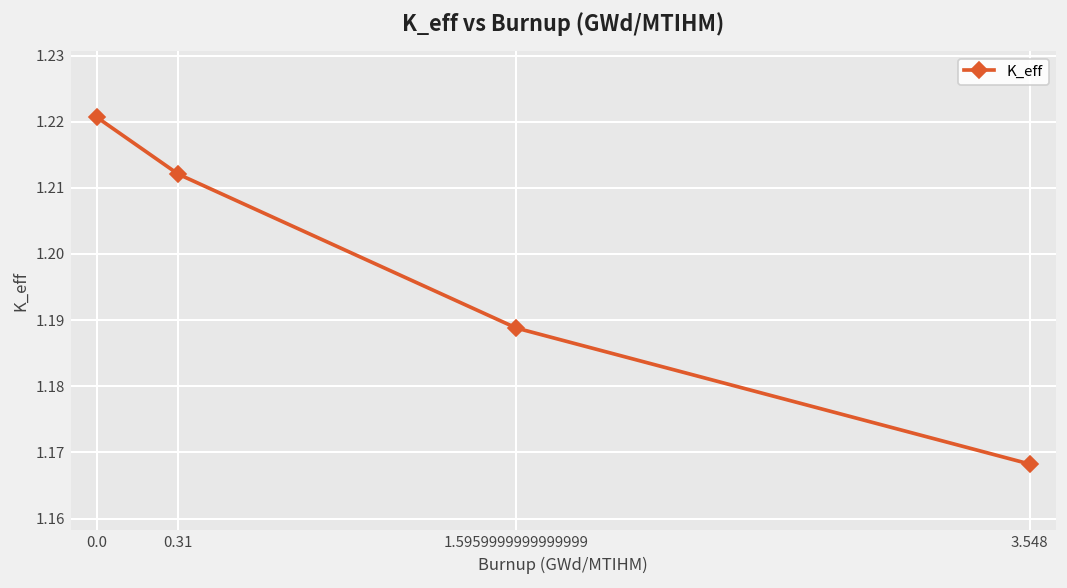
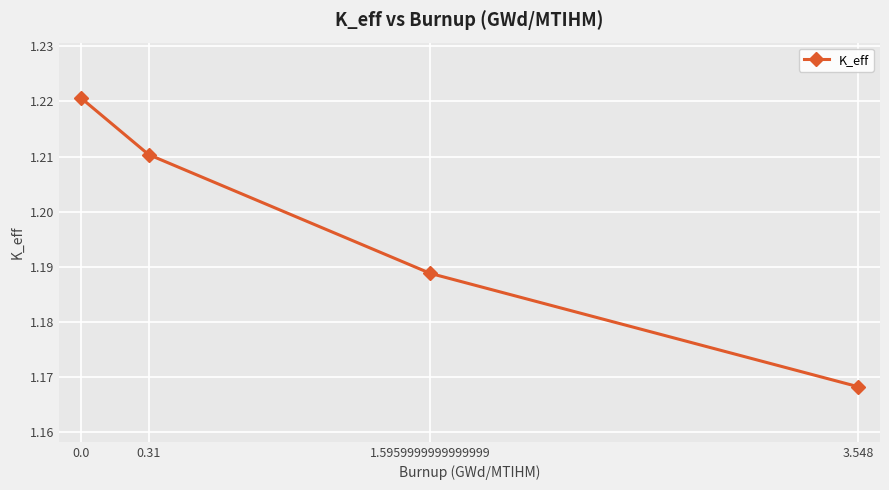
  {
    "0.0": 1.221,
-   "0.31": 1.212,
+   "0.31": 1.210,
    "1.5959999999999999": 1.189,
    "3.548": 1.168
  }
